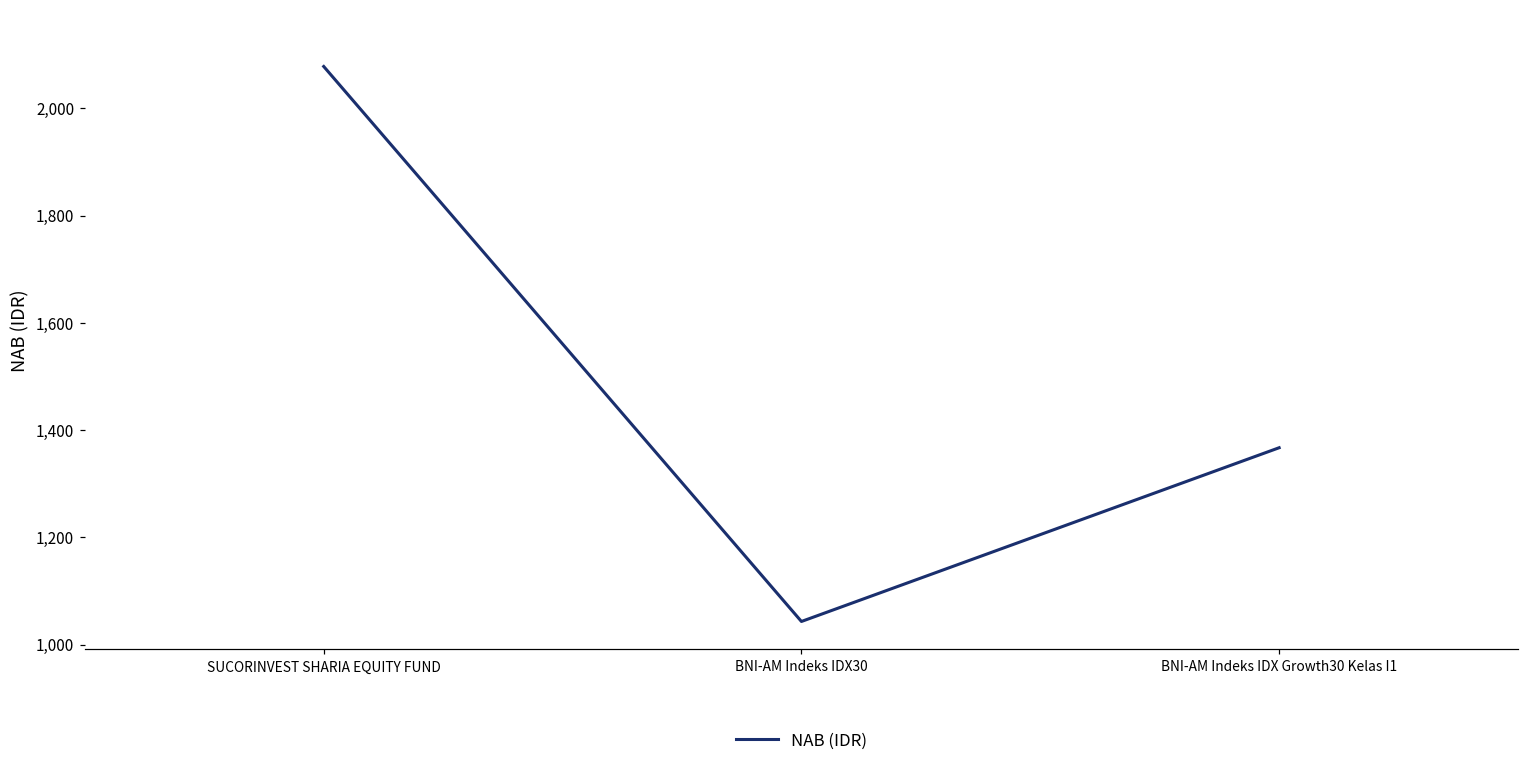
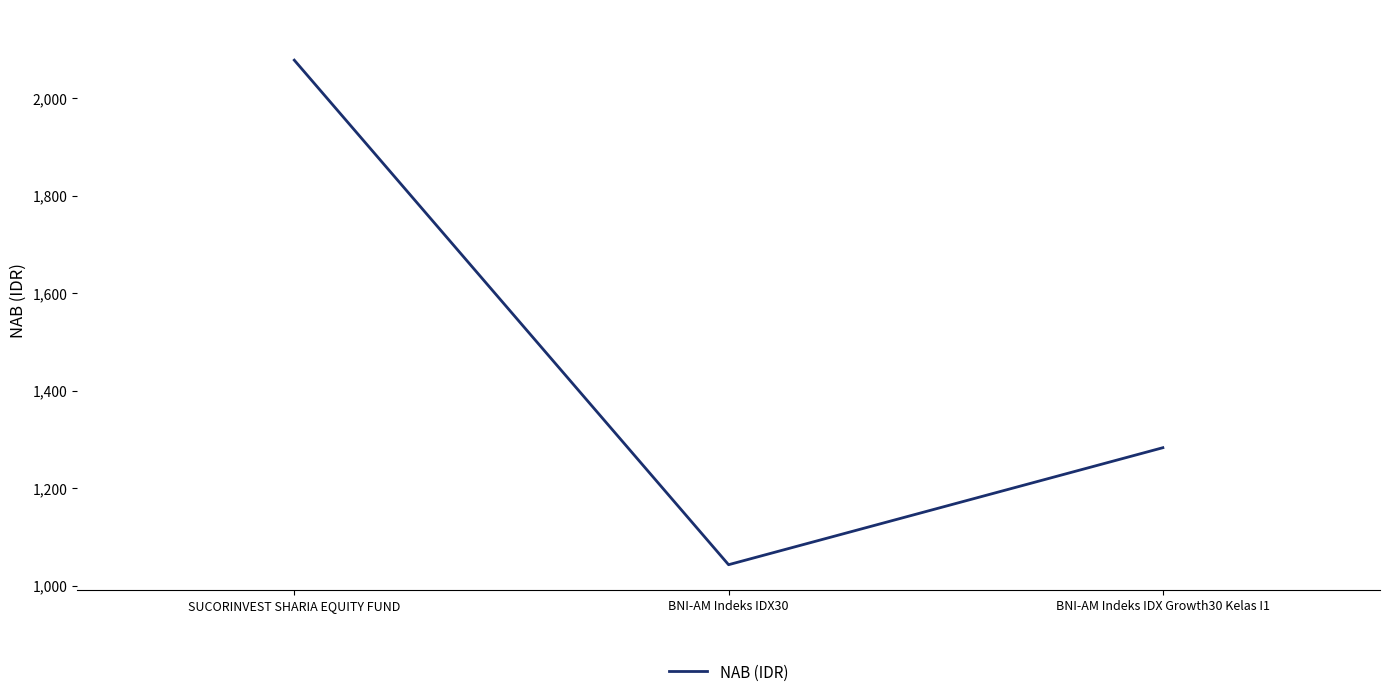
  {
    "SUCORINVEST SHARIA EQUITY FUND": "2,080",
    "BNI-AM Indeks IDX30": "1,040",
-   "BNI-AM Indeks IDX Growth30 Kelas I1": "1,370"
+   "BNI-AM Indeks IDX Growth30 Kelas I1": "1,280"
  }
